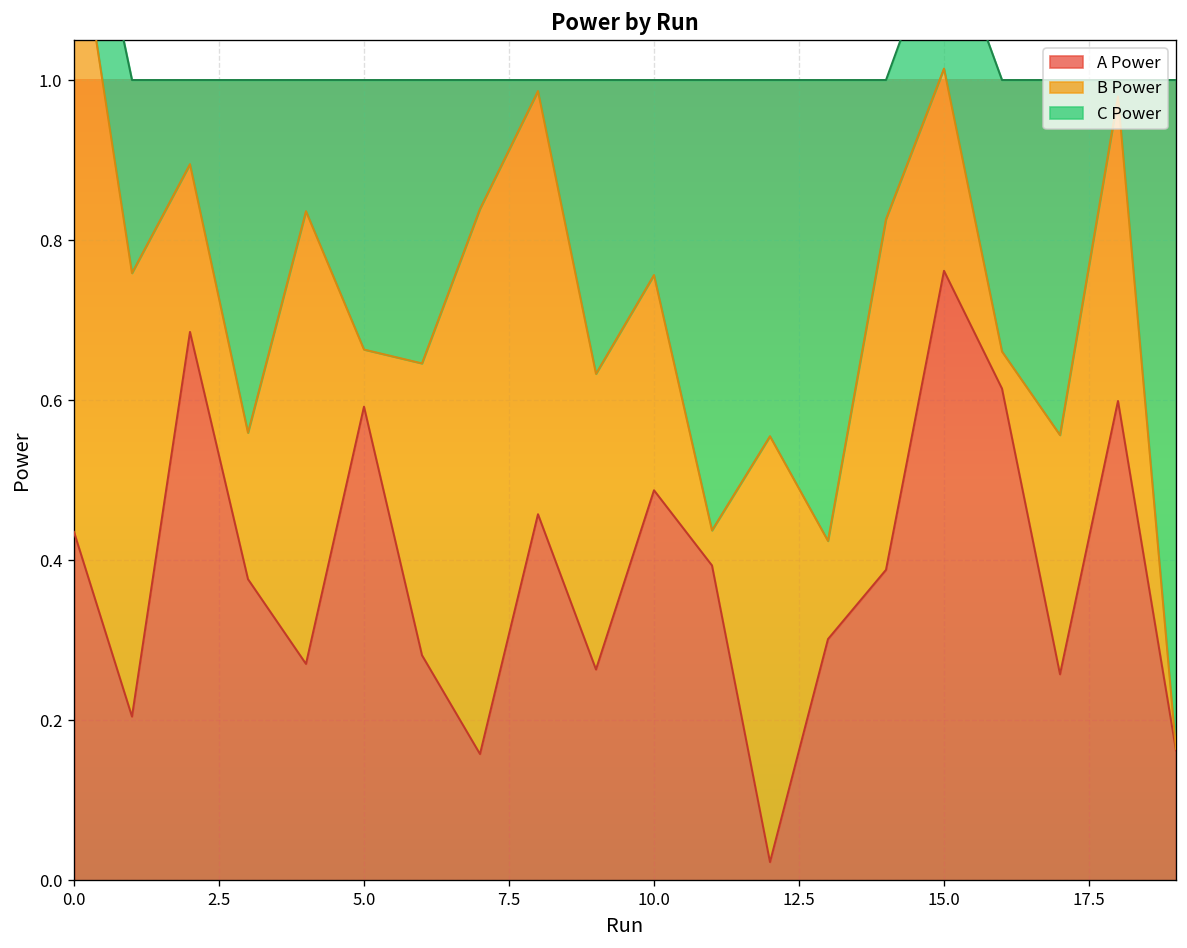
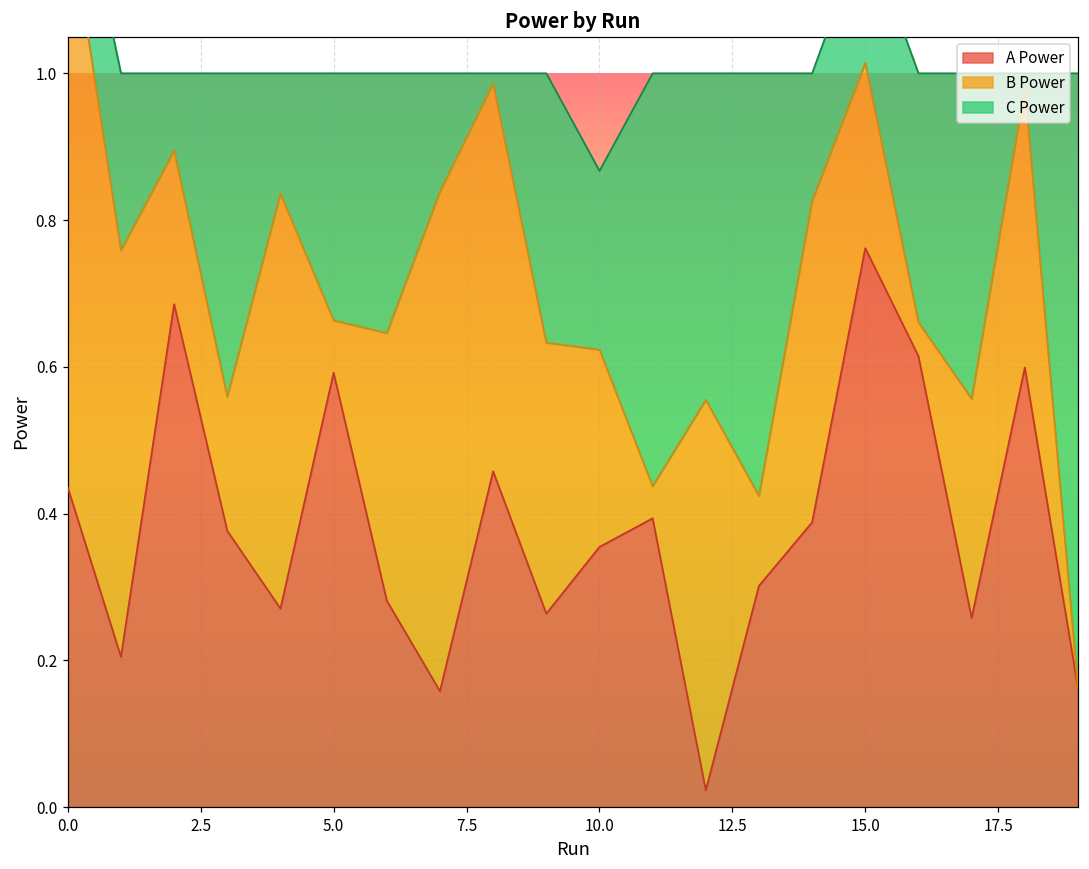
  {
    "A Power": {
      "0.0": 0.44,
      "5.0": 0.59,
-     "10.0": 0.49,
+     "10.0": 0.35,
      "15.0": 0.76
    },
    "B Power": {
      "5.0": 0.07,
      "10.0": 0.27,
      "15.0": 0.25
    },
    "C Power": {
      "5.0": 0.34,
      "10.0": 0.24
    }
  }
